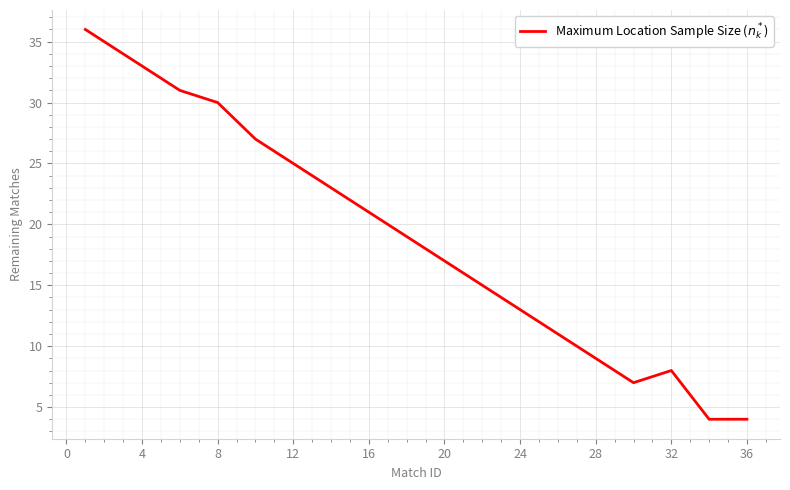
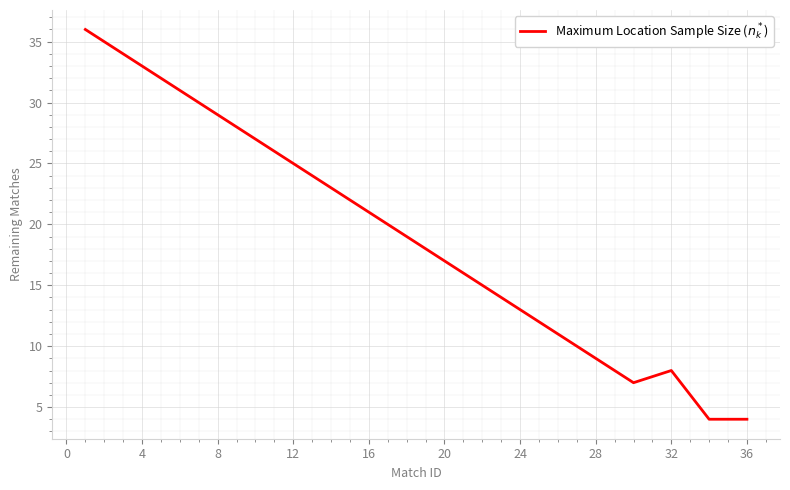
  {
    "4": 33,
-   "8": 30,
+   "8": 29,
    "12": 25,
    "16": 21,
    "20": 17,
    "24": 13,
    "28": 9,
    "32": 8,
    "36": 4
  }
